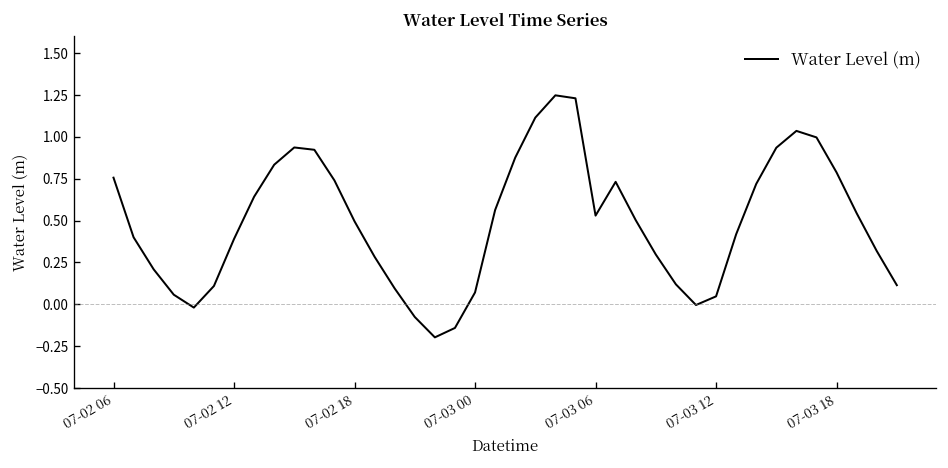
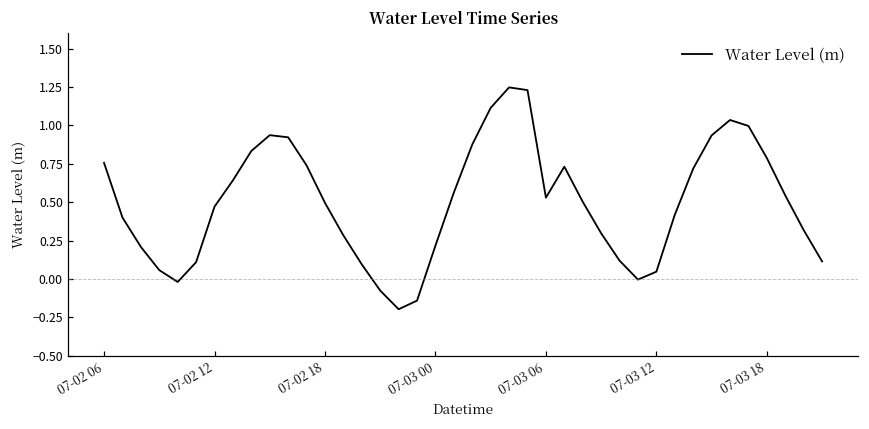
  {
    "07-02 06": 0.76,
-   "07-02 12": 0.39,
+   "07-02 12": 0.47,
    "07-02 18": 0.50,
-   "07-03 00": 0.07,
+   "07-03 00": 0.22,
    "07-03 06": 0.53,
    "07-03 12": 0.05,
    "07-03 18": 0.79
  }
